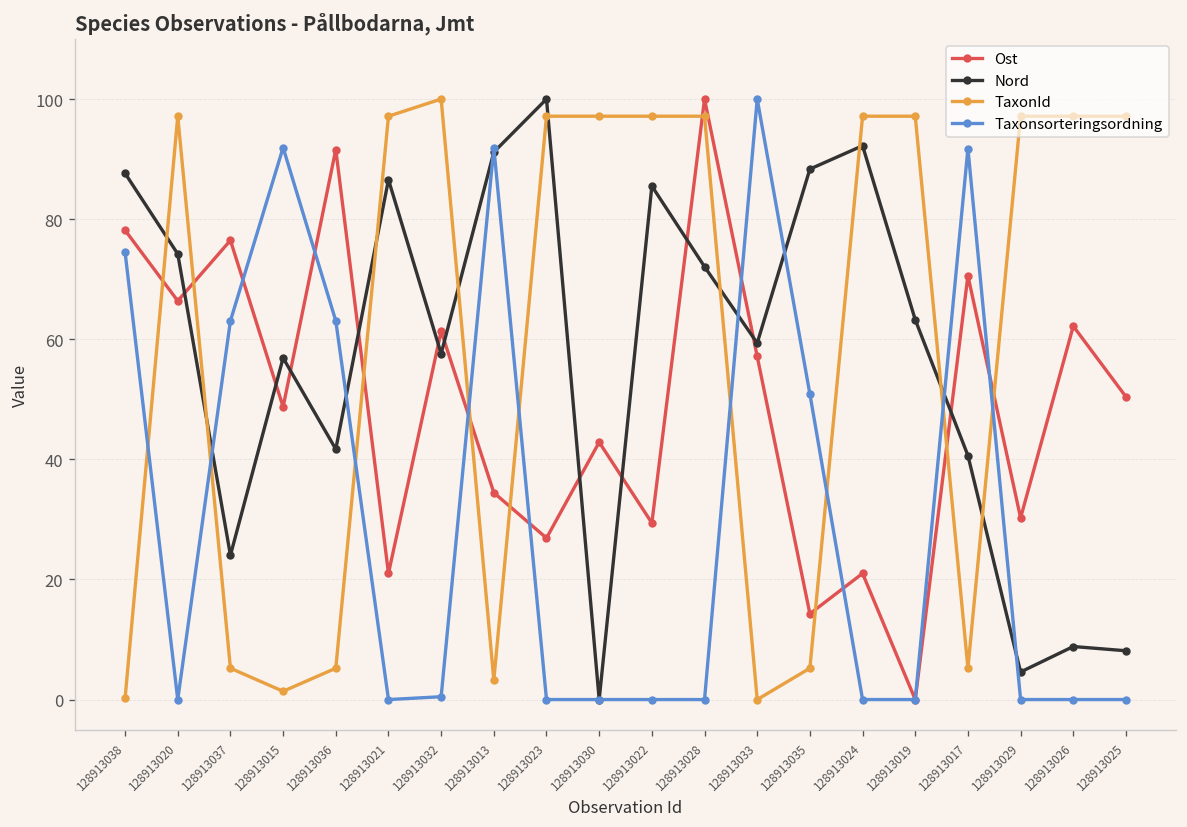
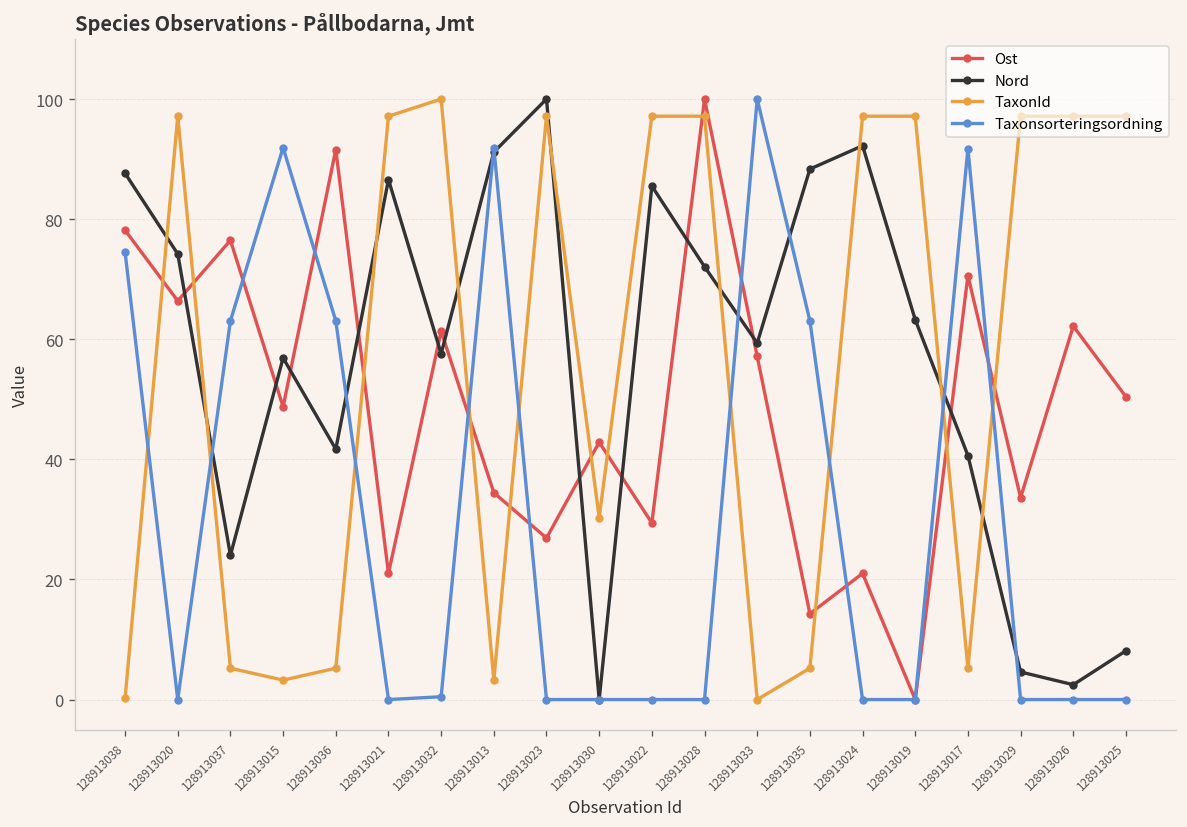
  {
    "Ost": {
      "128913038": 78,
      "128913020": 66,
      "128913037": 76,
      "128913015": 49,
      "128913036": 92,
      "128913021": 21,
      "128913032": 61,
      "128913013": 34,
      "128913023": 27,
      "128913030": 43,
      "128913022": 29,
      "128913028": 100,
      "128913033": 57,
      "128913035": 14,
      "128913024": 21,
      "128913017": 71,
-     "128913029": 30,
+     "128913029": 34,
      "128913026": 62,
      "128913025": 50
    },
    "Nord": {
      "128913038": 88,
      "128913020": 74,
      "128913037": 24,
      "128913015": 57,
      "128913036": 42,
      "128913021": 87,
      "128913032": 58,
      "128913013": 91,
      "128913023": 100,
      "128913022": 86,
      "128913028": 72,
      "128913033": 59,
      "128913035": 88,
      "128913024": 92,
      "128913019": 63,
      "128913017": 41,
      "128913029": 5,
-     "128913026": 9,
+     "128913026": 2,
      "128913025": 8
    },
    "TaxonId": {
      "128913038": 0,
      "128913020": 97,
      "128913037": 5,
-     "128913015": 1,
+     "128913015": 3,
      "128913036": 5,
      "128913021": 97,
      "128913032": 100,
      "128913013": 3,
      "128913023": 97,
-     "128913030": 97,
+     "128913030": 30,
      "128913022": 97,
      "128913028": 97,
      "128913033": 0,
      "128913035": 5,
      "128913024": 97,
      "128913019": 97,
      "128913017": 5
    },
    "Taxonsorteringsordning": {
      "128913038": 74,
      "128913020": 0,
      "128913037": 63,
      "128913015": 92,
      "128913036": 63,
      "128913021": 0,
      "128913032": 0,
      "128913013": 92,
      "128913023": 0,
      "128913022": 0,
      "128913028": 0,
      "128913033": 100,
-     "128913035": 51,
+     "128913035": 63,
      "128913024": 0,
      "128913017": 92,
      "128913029": 0,
      "128913026": 0,
      "128913025": 0
    }
  }
